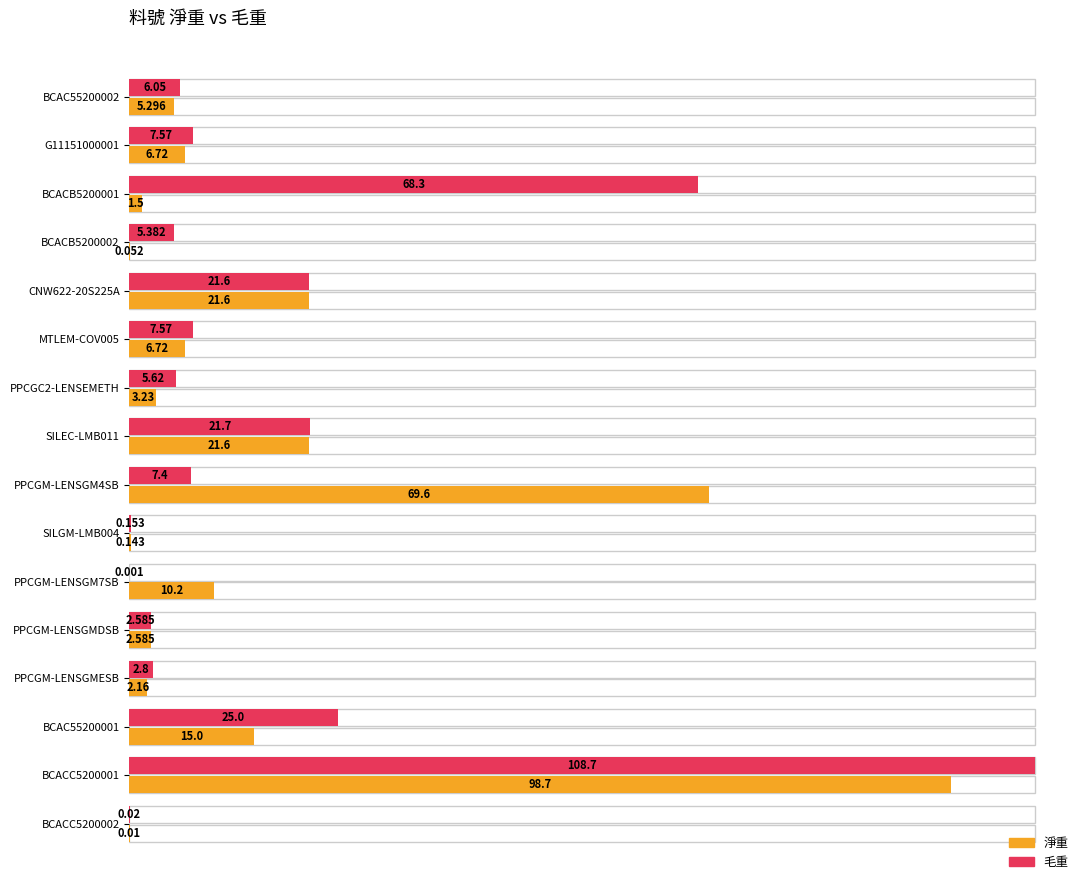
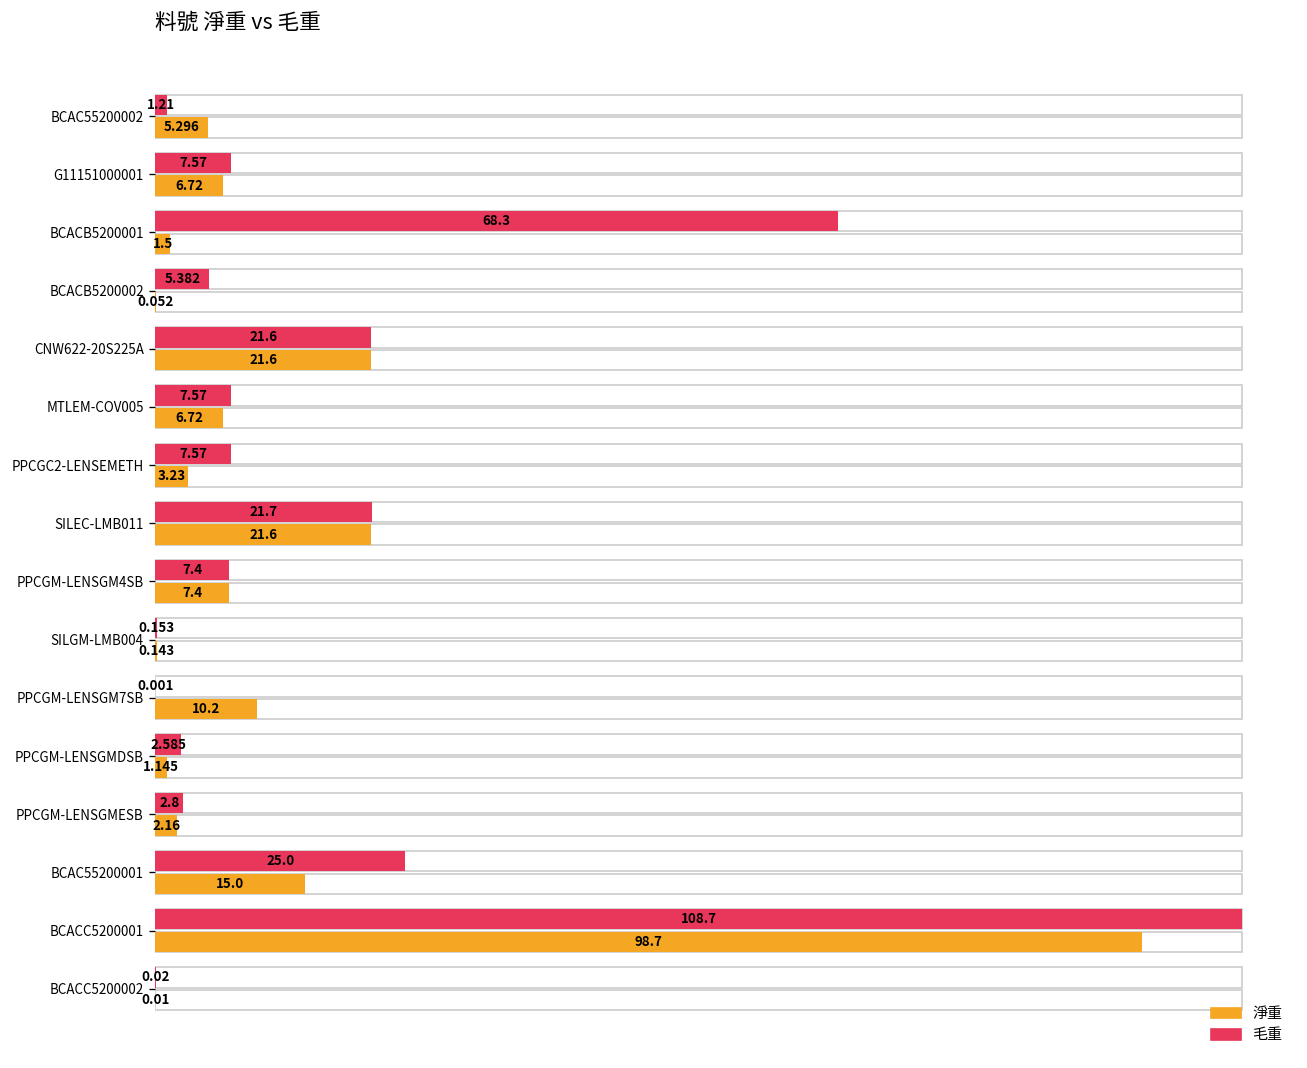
  {
    "淨重": {
      "BCACB5200002": 0.052,
-     "PPCGM-LENSGM4SB": 69.6,
+     "PPCGM-LENSGM4SB": 7.4,
      "SILGM-LMB004": 0.143,
-     "PPCGM-LENSGMDSB": 2.585,
+     "PPCGM-LENSGMDSB": 1.145,
      "BCACC5200002": 0.01
    },
    "毛重": {
-     "BCAC55200002": 6.05,
-     "PPCGC2-LENSEMETH": 5.62,
+     "BCAC55200002": 1.21,
+     "PPCGC2-LENSEMETH": 7.57,
      "SILGM-LMB004": 0.153,
      "PPCGM-LENSGM7SB": 0.001,
      "BCACC5200001": 108.7,
      "BCACC5200002": 0.02
    }
  }
